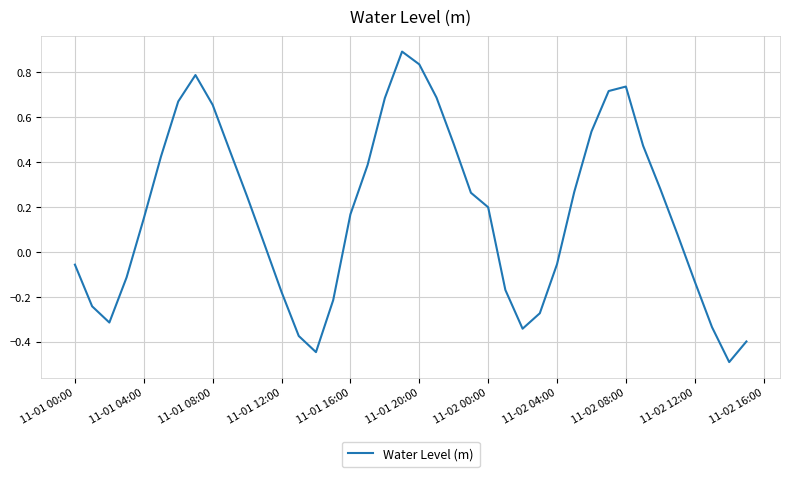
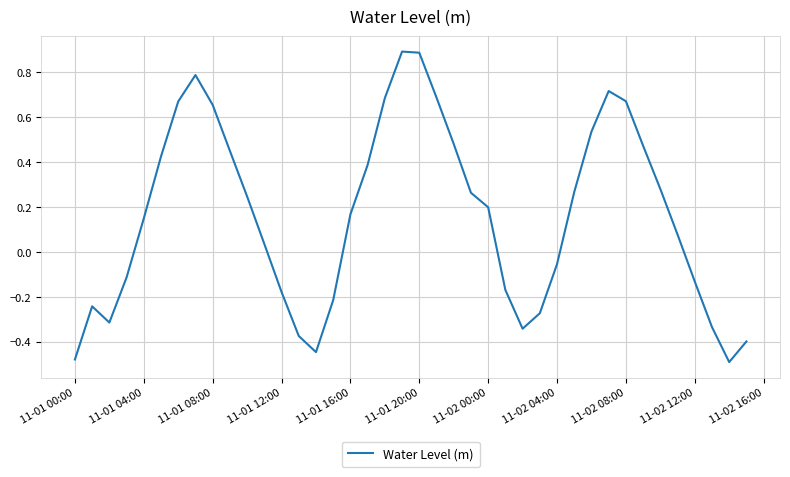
  {
-   "11-01 00:00": -0.06,
+   "11-01 00:00": -0.48,
    "11-01 04:00": 0.15,
    "11-01 08:00": 0.66,
    "11-01 12:00": -0.18,
    "11-01 16:00": 0.17,
-   "11-01 20:00": 0.84,
+   "11-01 20:00": 0.89,
    "11-02 00:00": 0.20,
    "11-02 04:00": -0.05,
-   "11-02 08:00": 0.74,
+   "11-02 08:00": 0.67,
    "11-02 12:00": -0.13
  }
